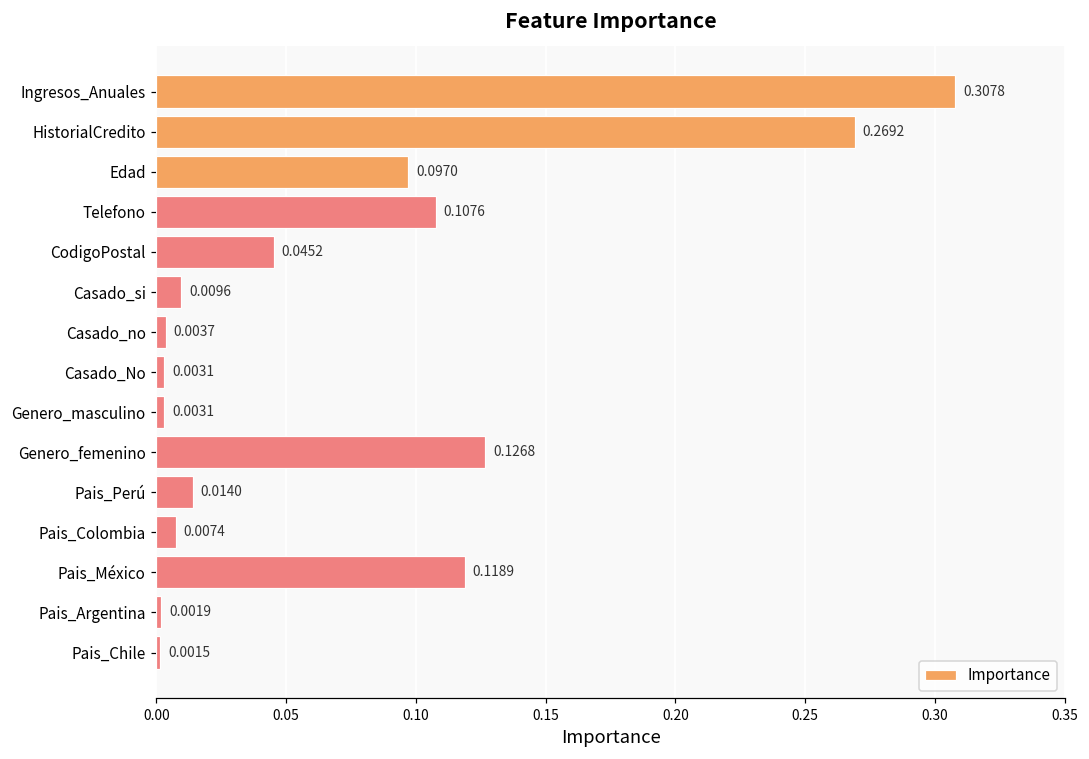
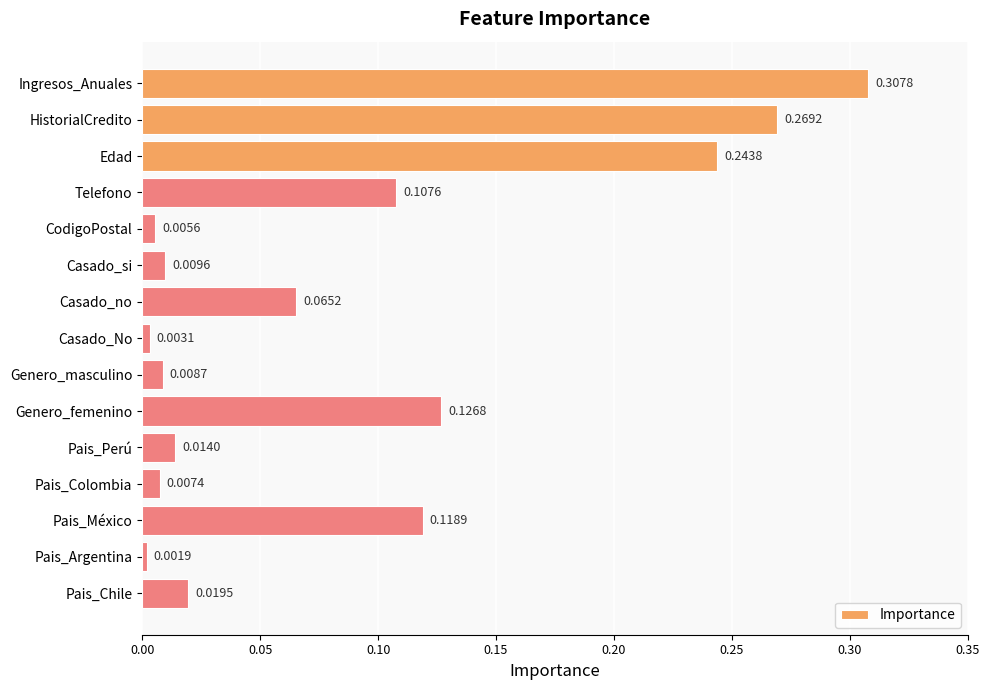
  {
    "Ingresos_Anuales": 0.3078,
    "HistorialCredito": 0.2692,
-   "Edad": 0.0970,
+   "Edad": 0.2438,
    "Telefono": 0.1076,
-   "CodigoPostal": 0.0452,
+   "CodigoPostal": 0.0056,
    "Casado_si": 0.0096,
-   "Casado_no": 0.0037,
+   "Casado_no": 0.0652,
    "Casado_No": 0.0031,
-   "Genero_masculino": 0.0031,
+   "Genero_masculino": 0.0087,
    "Genero_femenino": 0.1268,
    "Pais_Perú": 0.0140,
    "Pais_Colombia": 0.0074,
    "Pais_México": 0.1189,
    "Pais_Argentina": 0.0019,
-   "Pais_Chile": 0.0015
+   "Pais_Chile": 0.0195
  }
